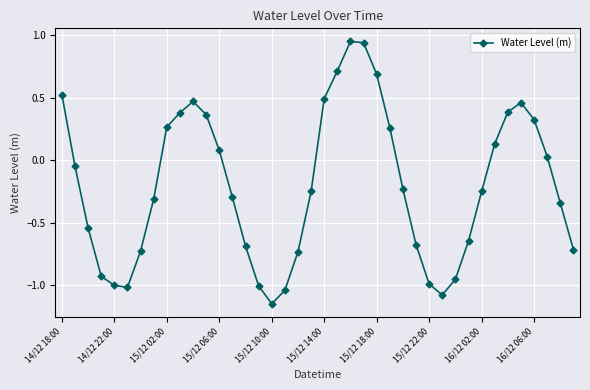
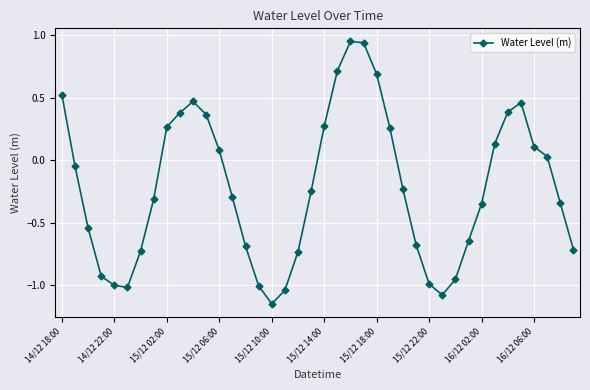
  {
    "14/12 18:00": 0.52,
    "14/12 22:00": -1.00,
    "15/12 02:00": 0.27,
    "15/12 06:00": 0.08,
    "15/12 10:00": -1.15,
-   "15/12 14:00": 0.49,
+   "15/12 14:00": 0.27,
    "15/12 18:00": 0.69,
    "15/12 22:00": -0.99,
-   "16/12 02:00": -0.25,
-   "16/12 06:00": 0.32
+   "16/12 02:00": -0.35,
+   "16/12 06:00": 0.11
  }
